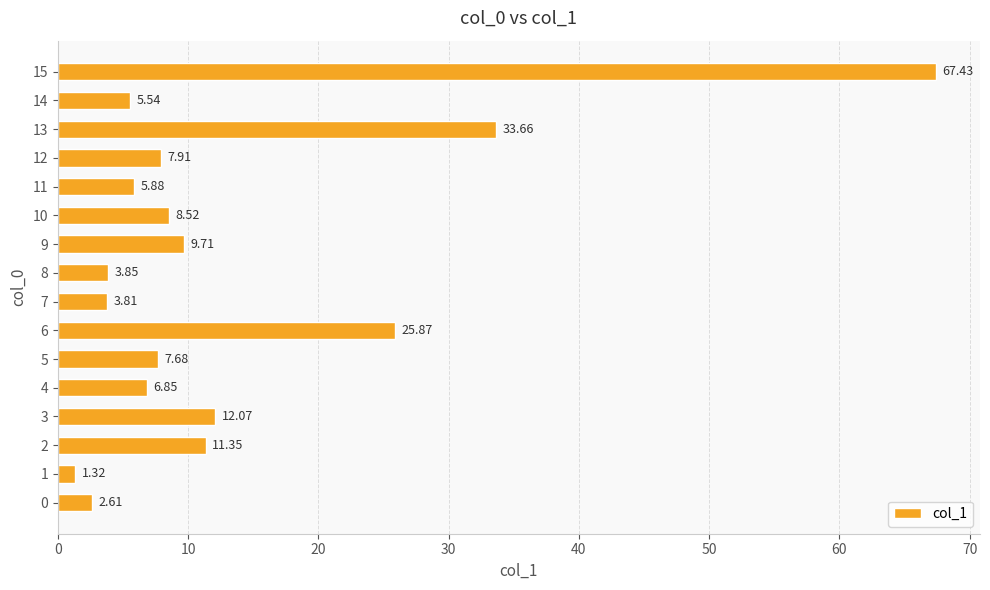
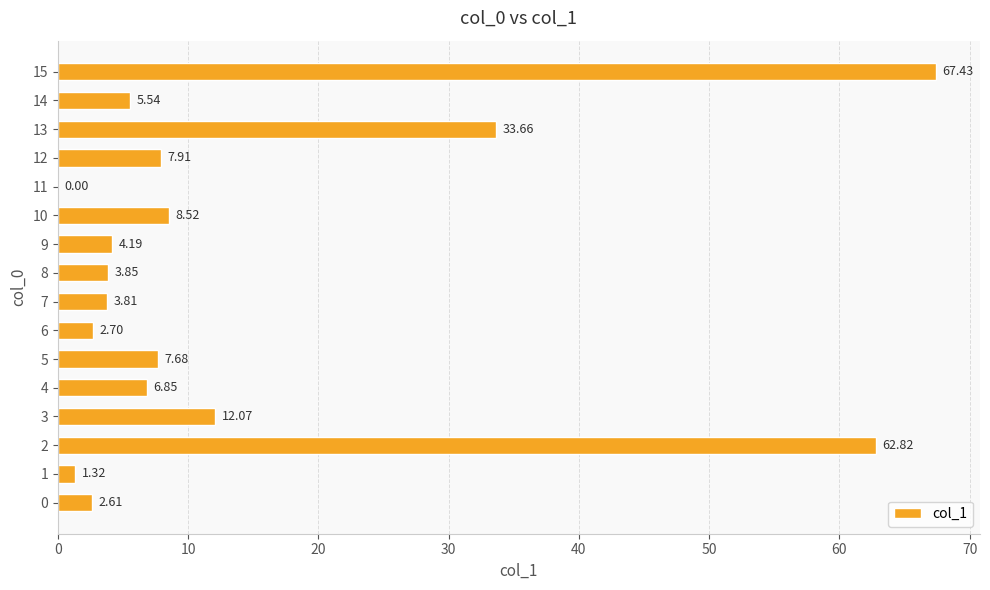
  {
    "15": 67.43,
    "14": 5.54,
    "13": 33.66,
    "12": 7.91,
-   "11": 5.88,
+   "11": 0.00,
    "10": 8.52,
-   "9": 9.71,
+   "9": 4.19,
    "8": 3.85,
    "7": 3.81,
-   "6": 25.87,
+   "6": 2.70,
    "5": 7.68,
    "4": 6.85,
    "3": 12.07,
-   "2": 11.35,
+   "2": 62.82,
    "1": 1.32,
    "0": 2.61
  }
